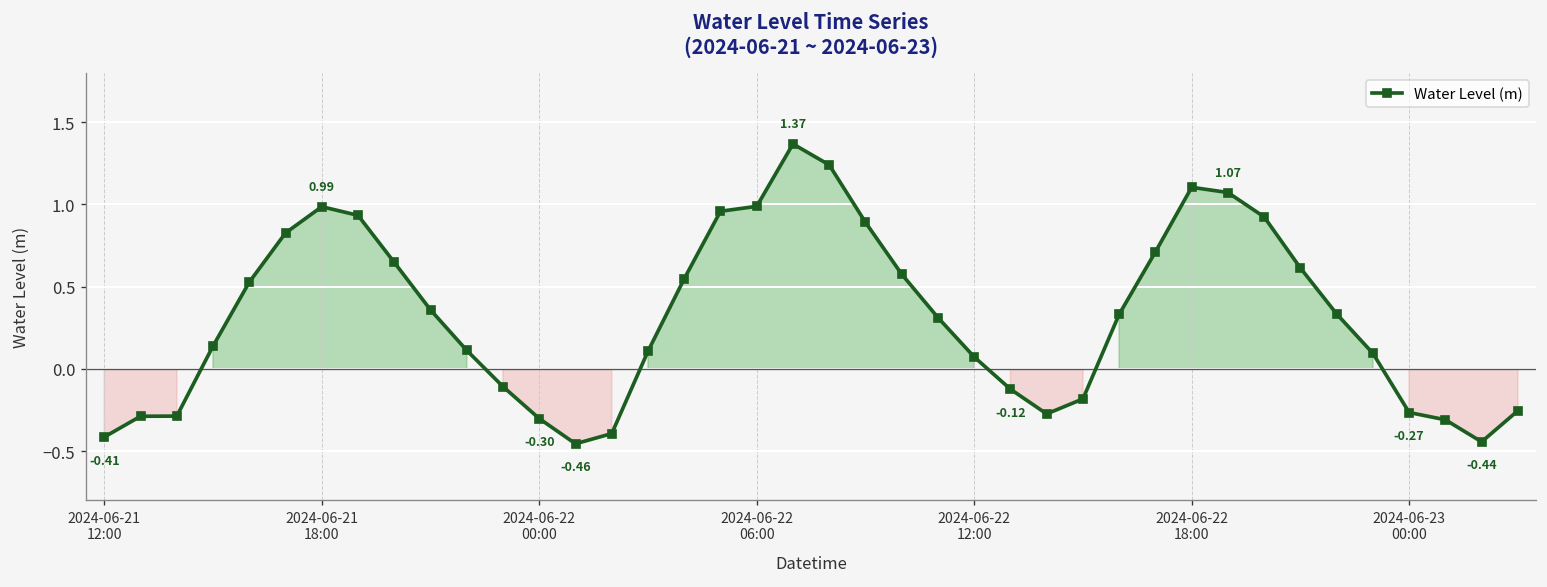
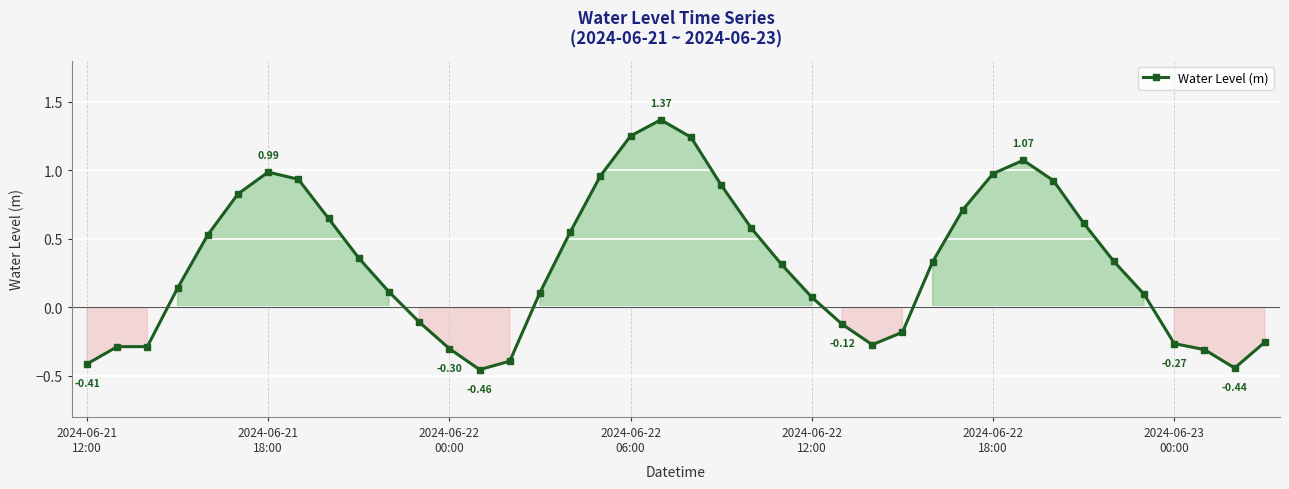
  {
-   "2024-06-22 06:00": 0.99,
+   "2024-06-22 06:00": 1.25,
    "2024-06-22 12:00": 0.07,
-   "2024-06-22 18:00": 1.10
+   "2024-06-22 18:00": 0.97
  }
